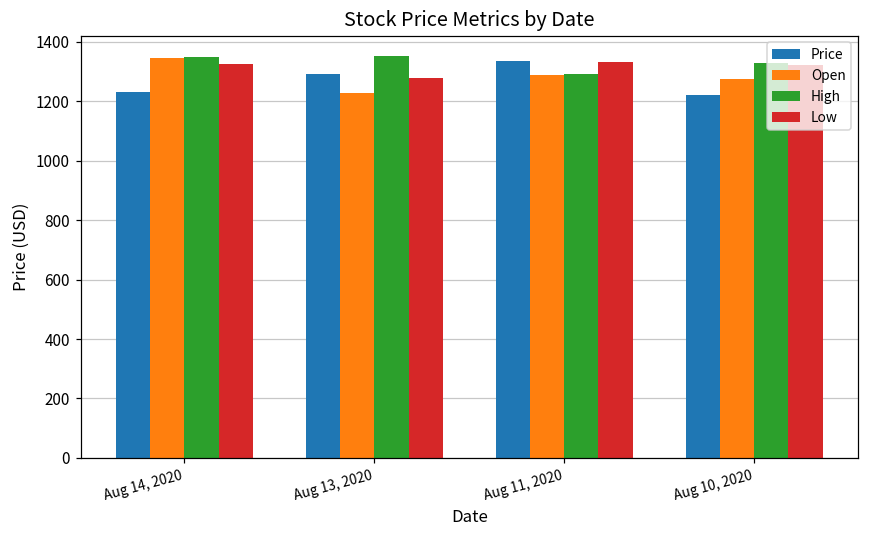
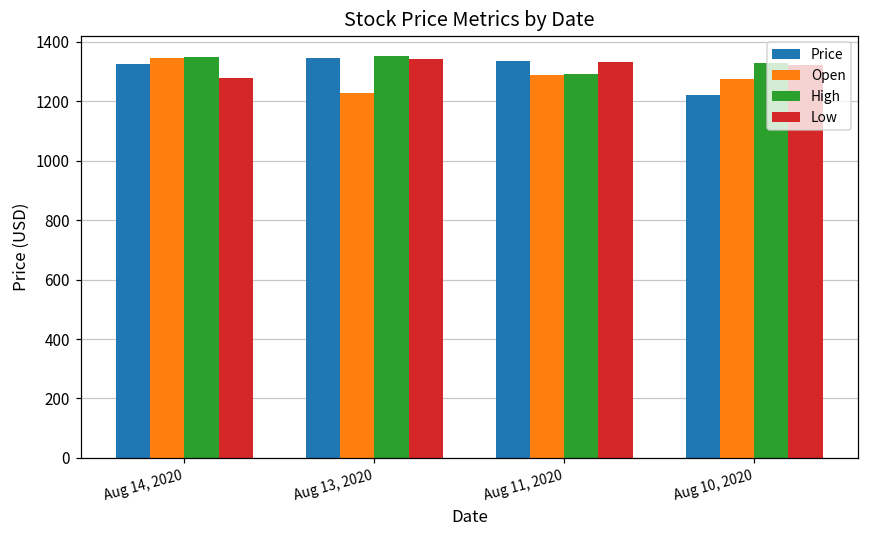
  {
    "Price": {
-     "Aug 14, 2020": 1230,
-     "Aug 13, 2020": 1290,
+     "Aug 14, 2020": 1330,
+     "Aug 13, 2020": 1350,
      "Aug 11, 2020": 1340,
      "Aug 10, 2020": 1220
    },
    "Open": {
      "Aug 14, 2020": 1350,
      "Aug 13, 2020": 1230,
      "Aug 11, 2020": 1290,
      "Aug 10, 2020": 1270
    },
    "High": {
      "Aug 14, 2020": 1350,
      "Aug 13, 2020": 1350,
      "Aug 11, 2020": 1290
    },
    "Low": {
-     "Aug 14, 2020": 1320,
-     "Aug 13, 2020": 1280,
+     "Aug 14, 2020": 1280,
+     "Aug 13, 2020": 1340,
      "Aug 11, 2020": 1330
    }
  }
